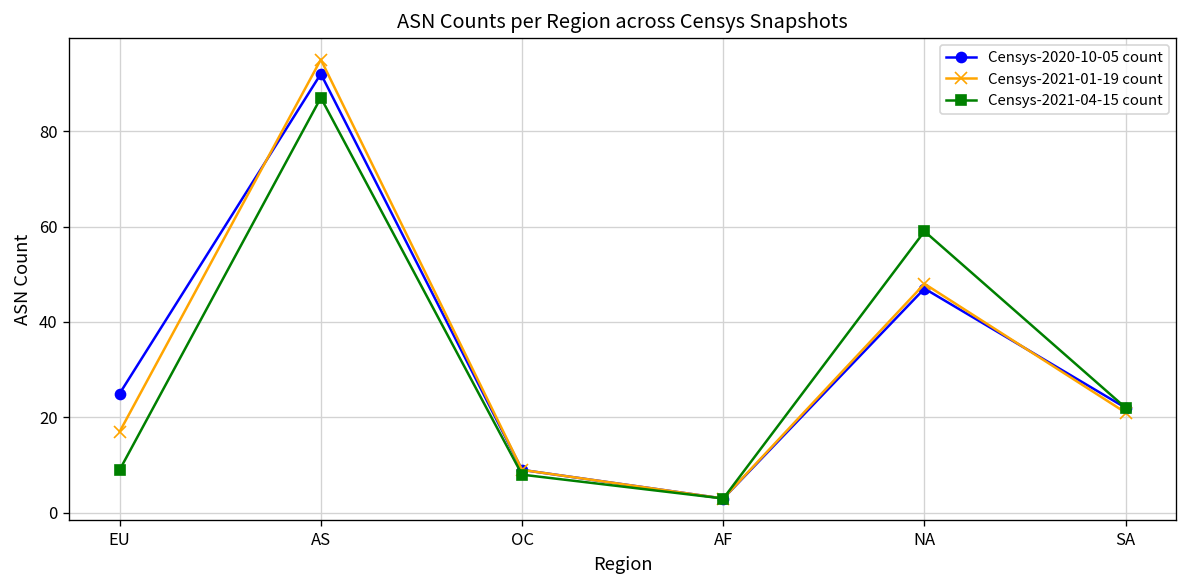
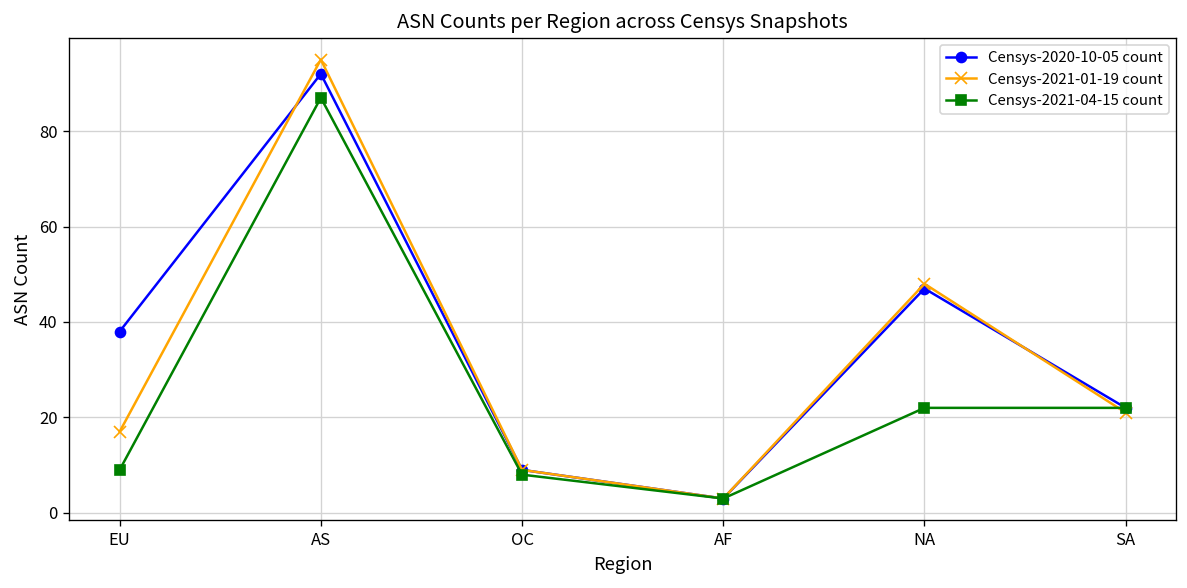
  {
    "Censys-2020-10-05 count": {
-     "EU": 25,
+     "EU": 38,
      "AS": 92,
      "NA": 47
    },
    "Censys-2021-01-19 count": {
      "EU": 17,
      "AS": 95,
      "NA": 48,
      "SA": 21
    },
    "Censys-2021-04-15 count": {
      "EU": 9,
      "AS": 87,
      "OC": 8,
-     "NA": 59
+     "NA": 22
    }
  }
